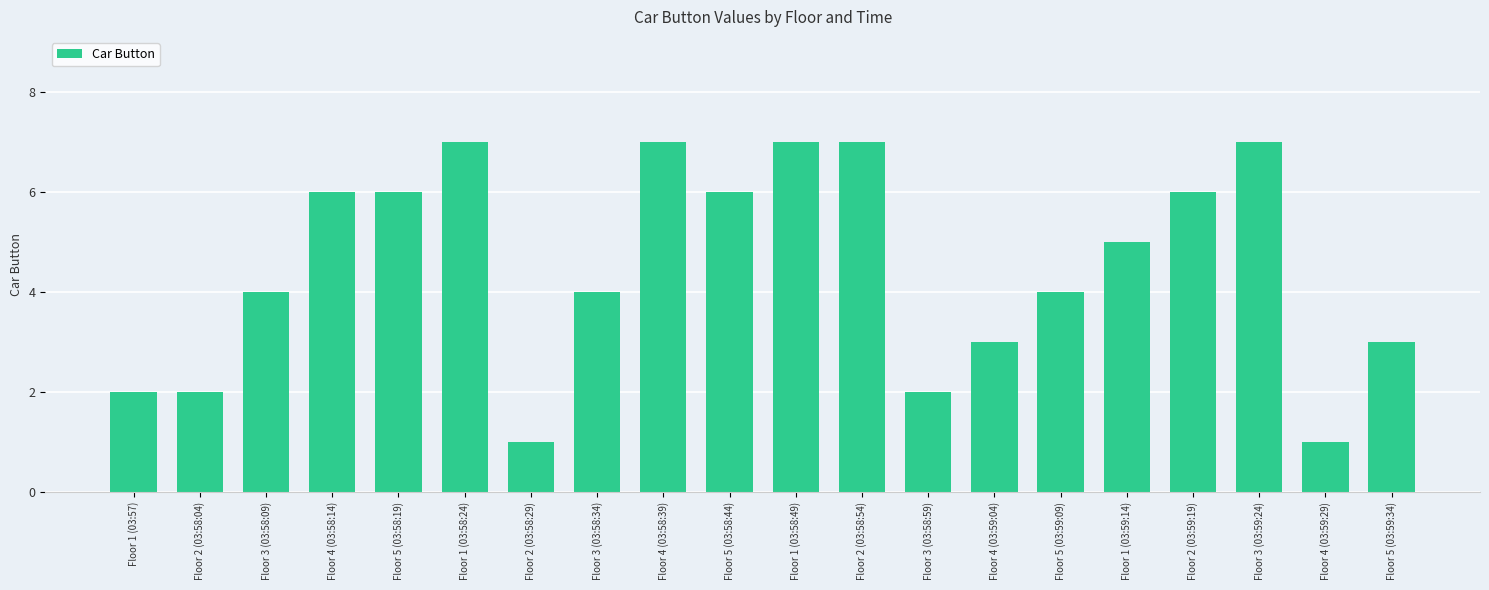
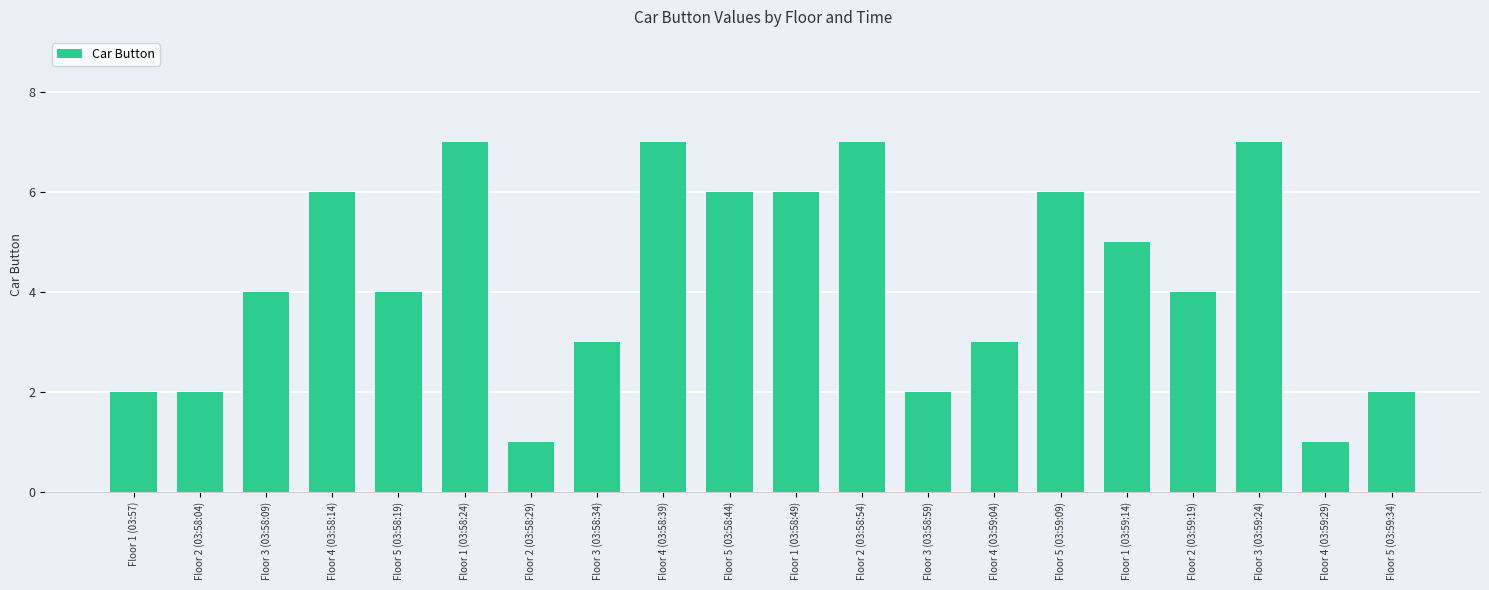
  {
    "Floor 1 (03:57)": 2,
    "Floor 2 (03:58:04)": 2,
    "Floor 3 (03:58:09)": 4,
    "Floor 4 (03:58:14)": 6,
-   "Floor 5 (03:58:19)": 6,
+   "Floor 5 (03:58:19)": 4,
    "Floor 1 (03:58:24)": 7,
    "Floor 2 (03:58:29)": 1,
-   "Floor 3 (03:58:34)": 4,
+   "Floor 3 (03:58:34)": 3,
    "Floor 4 (03:58:39)": 7,
    "Floor 5 (03:58:44)": 6,
-   "Floor 1 (03:58:49)": 7,
+   "Floor 1 (03:58:49)": 6,
    "Floor 2 (03:58:54)": 7,
    "Floor 3 (03:58:59)": 2,
    "Floor 4 (03:59:04)": 3,
-   "Floor 5 (03:59:09)": 4,
+   "Floor 5 (03:59:09)": 6,
    "Floor 1 (03:59:14)": 5,
-   "Floor 2 (03:59:19)": 6,
+   "Floor 2 (03:59:19)": 4,
    "Floor 3 (03:59:24)": 7,
    "Floor 4 (03:59:29)": 1,
-   "Floor 5 (03:59:34)": 3
+   "Floor 5 (03:59:34)": 2
  }
